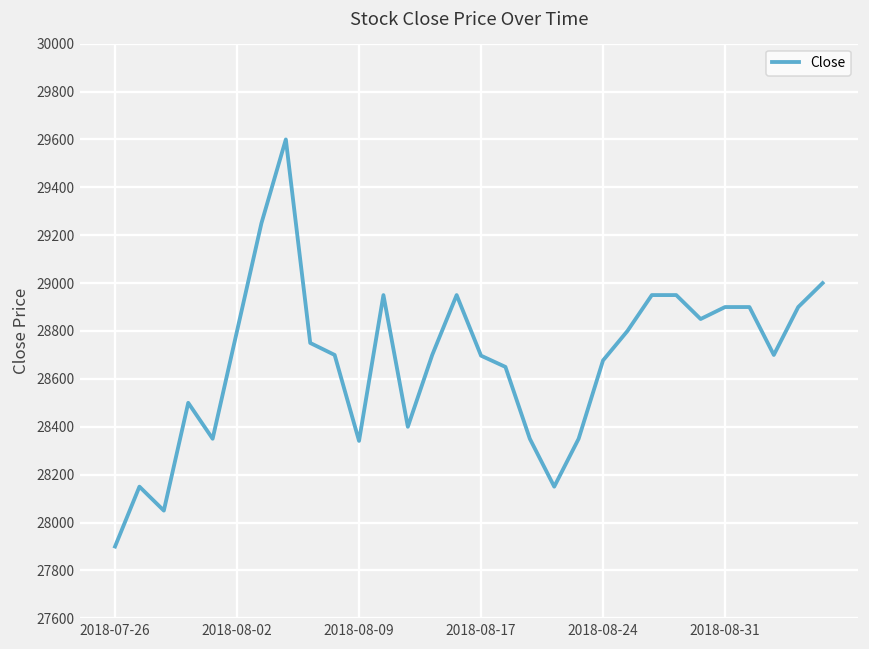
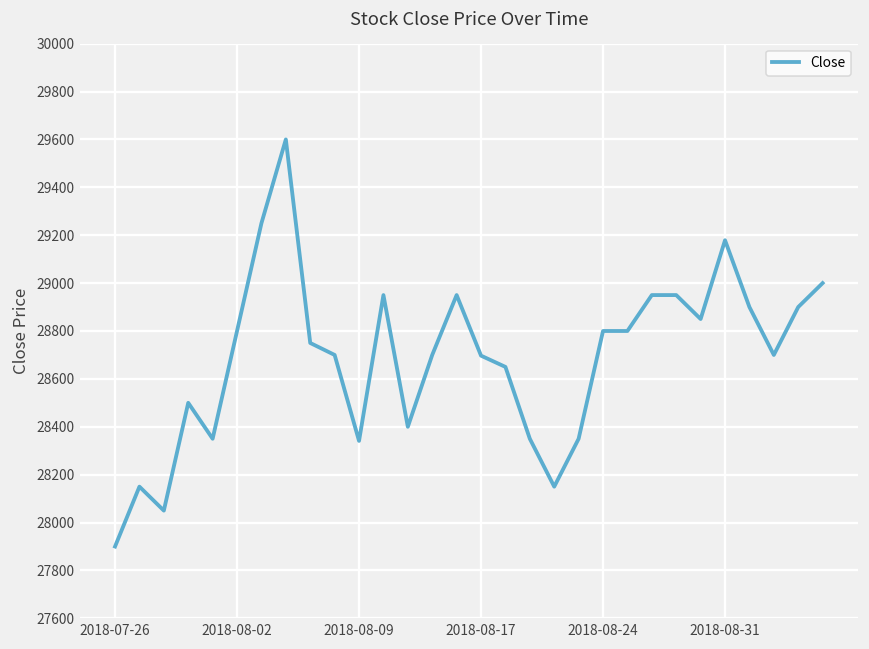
  {
    "2018-07-26": 27900,
    "2018-08-02": 28800,
    "2018-08-09": 28340,
    "2018-08-17": 28700,
-   "2018-08-24": 28680,
-   "2018-08-31": 28900
+   "2018-08-24": 28800,
+   "2018-08-31": 29180
  }
